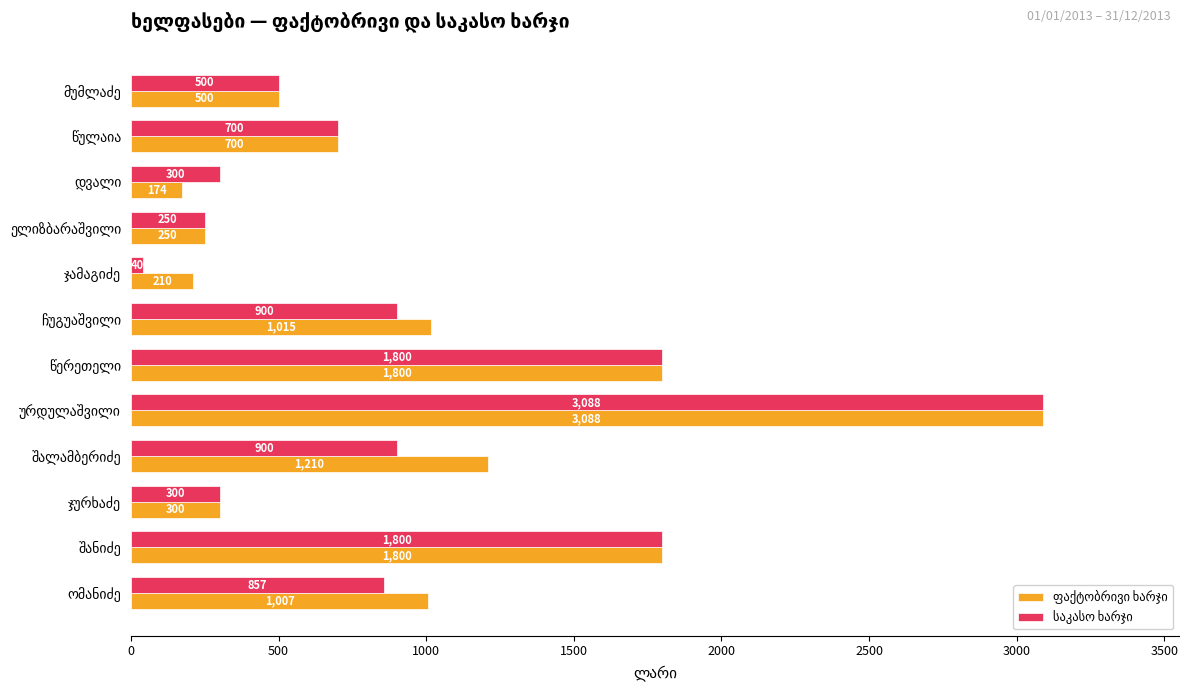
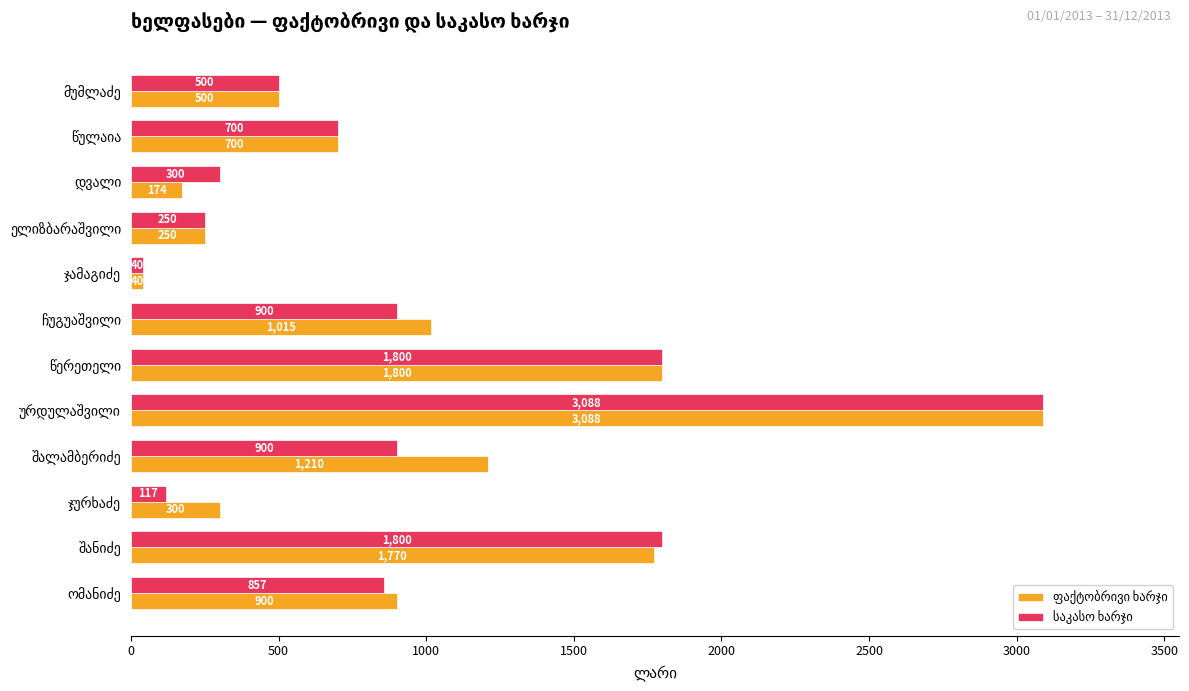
  {
    "ფაქტობრივი ხარჯი": {
      "მუმლაძე": "500",
      "წულაია": "700",
      "დვალი": "174",
      "ელიზბარაშვილი": "250",
-     "ჯამაგიძე": "210",
+     "ჯამაგიძე": "40",
      "ჩუგუაშვილი": "1,015",
      "წერეთელი": "1,800",
      "ურდულაშვილი": "3,088",
      "შალამბერიძე": "1,210",
      "ჯურხაძე": "300",
-     "შანიძე": "1,800",
-     "ომანიძე": "1,007"
+     "შანიძე": "1,770",
+     "ომანიძე": "900"
    },
    "საკასო ხარჯი": {
      "მუმლაძე": "500",
      "წულაია": "700",
      "დვალი": "300",
      "ელიზბარაშვილი": "250",
      "ჯამაგიძე": "40",
      "ჩუგუაშვილი": "900",
      "წერეთელი": "1,800",
      "ურდულაშვილი": "3,088",
      "შალამბერიძე": "900",
-     "ჯურხაძე": "300",
+     "ჯურხაძე": "117",
      "შანიძე": "1,800",
      "ომანიძე": "857"
    }
  }
